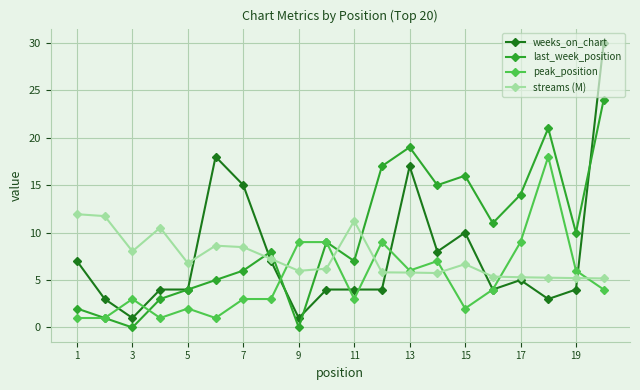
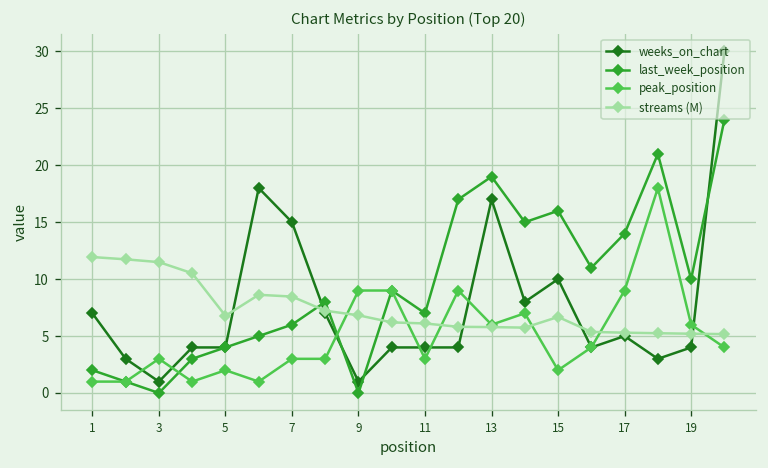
  {
    "streams (M)": {
      "1": 12,
-     "3": 8,
+     "3": 11,
      "5": 7,
      "7": 8,
-     "9": 6,
-     "11": 11,
+     "9": 7,
+     "11": 6,
      "15": 7,
      "17": 5,
      "19": 5
    }
  }
